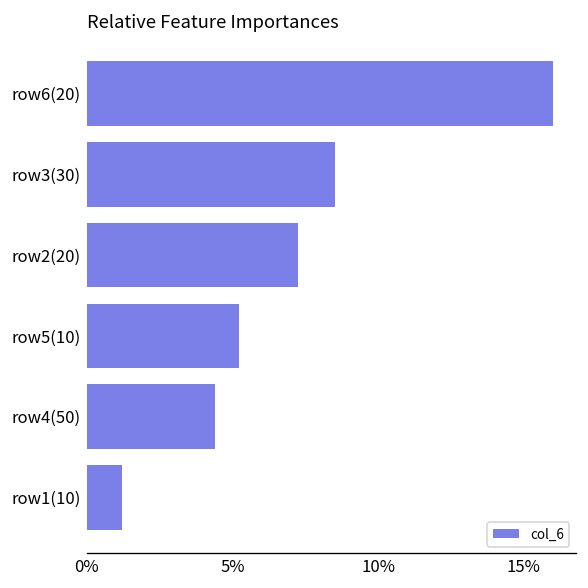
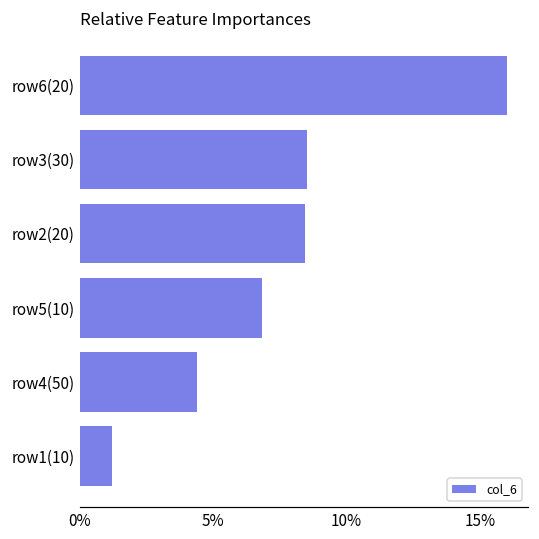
  {
    "row6(20)": "16.0%",
    "row3(30)": "8.5%",
-   "row2(20)": "7.2%",
-   "row5(10)": "5.2%",
+   "row2(20)": "8.5%",
+   "row5(10)": "6.8%",
    "row4(50)": "4.4%",
    "row1(10)": "1.2%"
  }
